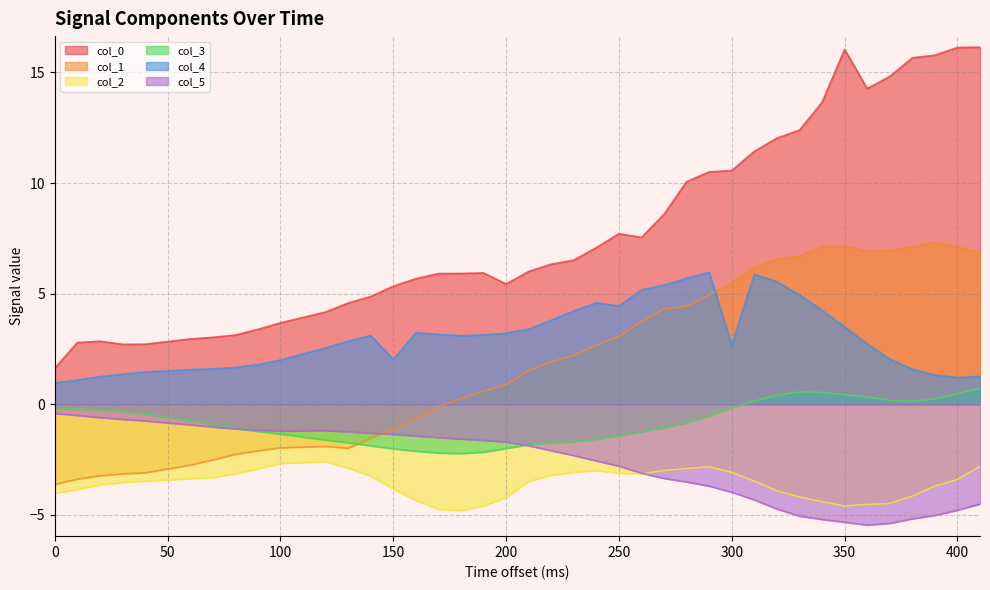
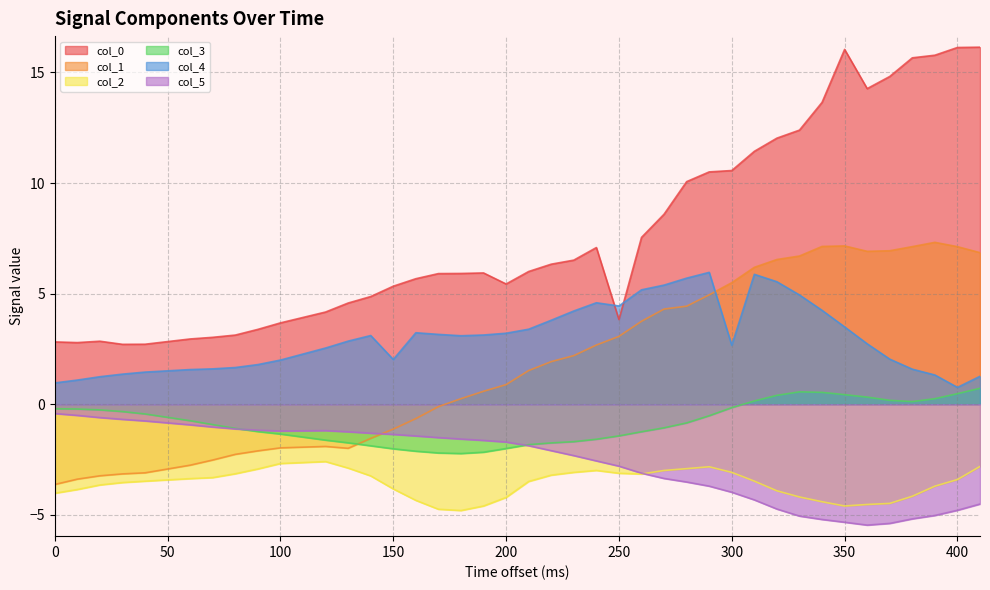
  {
    "col_0": {
-     "0": 1.6,
+     "0": 2.8,
      "100": 3.7,
      "150": 5.3,
      "200": 5.4,
-     "250": 7.7,
+     "250": 3.8,
      "300": 10.6,
      "350": 16.0,
      "400": 16.1
    },
    "col_4": {
      "0": 1.0,
      "100": 2.0,
      "150": 2.0,
      "200": 3.2,
      "250": 4.4,
      "300": 2.7,
      "350": 3.5,
-     "400": 1.2
+     "400": 0.8
    }
  }
